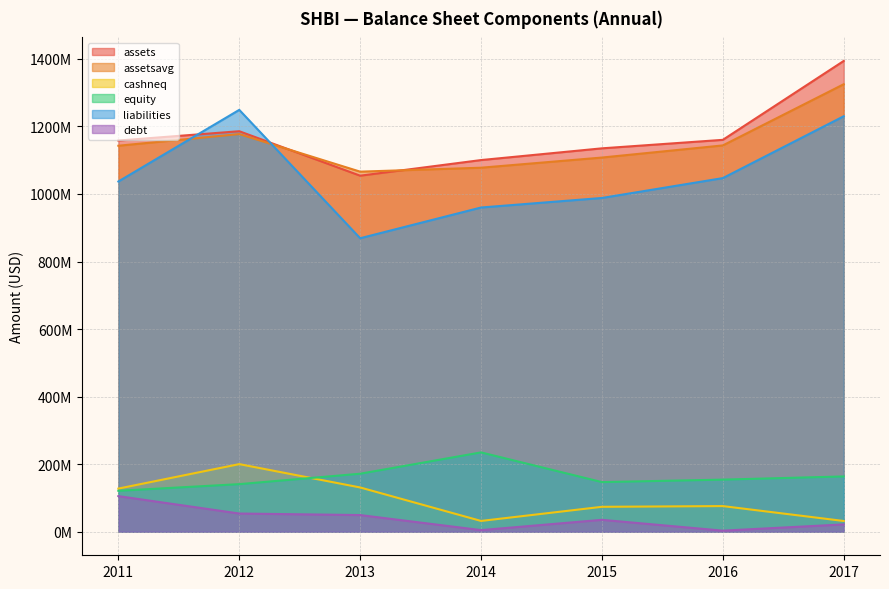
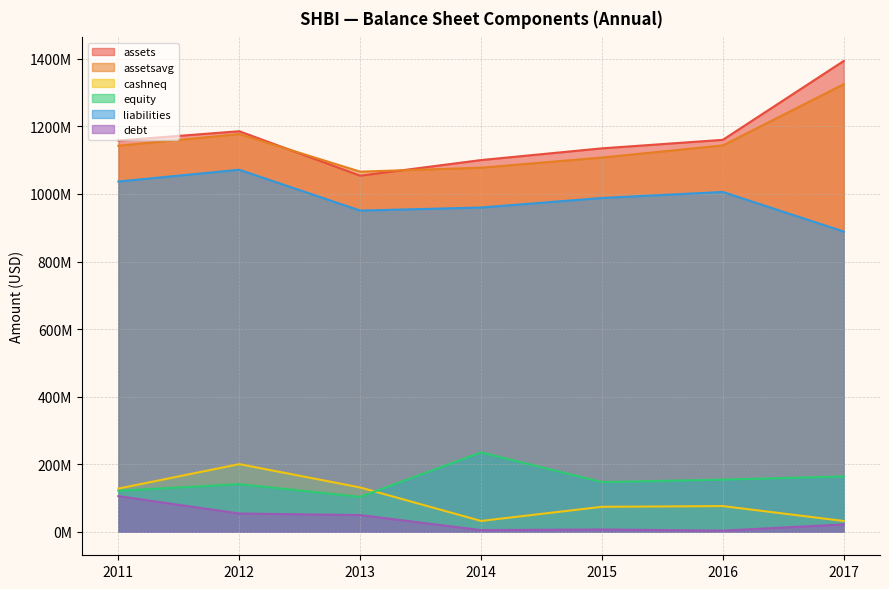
  {
    "cashneq": {
      "2012": 200000000,
      "2013": 130000000,
      "2014": 30000000,
      "2015": 70000000,
      "2016": 80000000,
      "2017": 30000000
    },
    "equity": {
      "2012": 140000000,
-     "2013": 170000000,
+     "2013": 100000000,
      "2014": 230000000,
      "2015": 150000000,
      "2016": 150000000,
      "2017": 160000000
    },
    "liabilities": {
      "2011": 1040000000,
-     "2012": 1250000000,
-     "2013": 870000000,
+     "2012": 1070000000,
+     "2013": 950000000,
      "2014": 960000000,
      "2015": 990000000,
-     "2016": 1050000000,
-     "2017": 1230000000
+     "2016": 1010000000,
+     "2017": 890000000
    },
    "debt": {
      "2011": 110000000,
      "2012": 50000000,
      "2013": 50000000,
      "2014": 0,
-     "2015": 40000000,
+     "2015": 10000000,
      "2016": 0,
      "2017": 20000000
    }
  }
